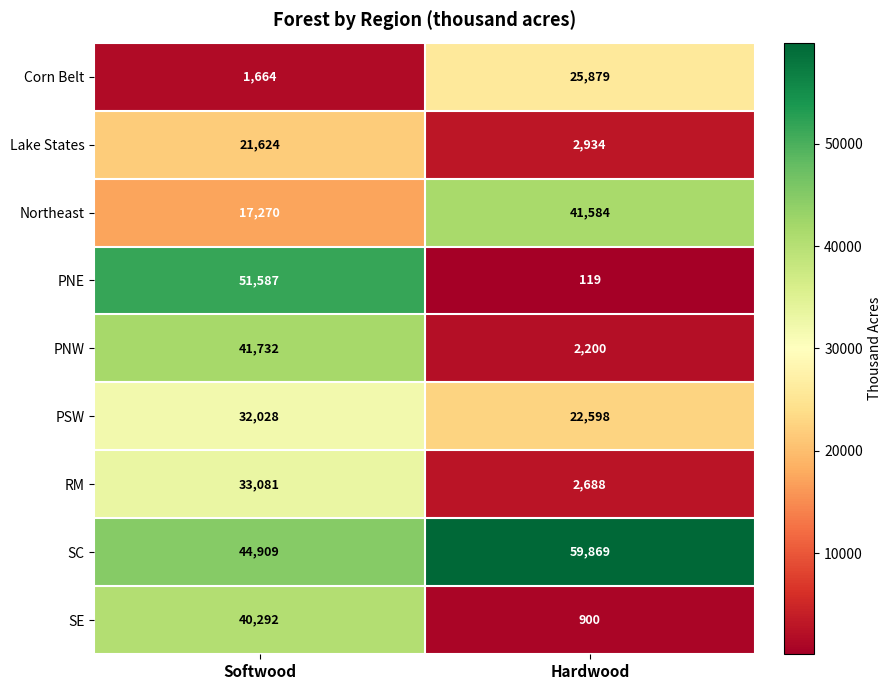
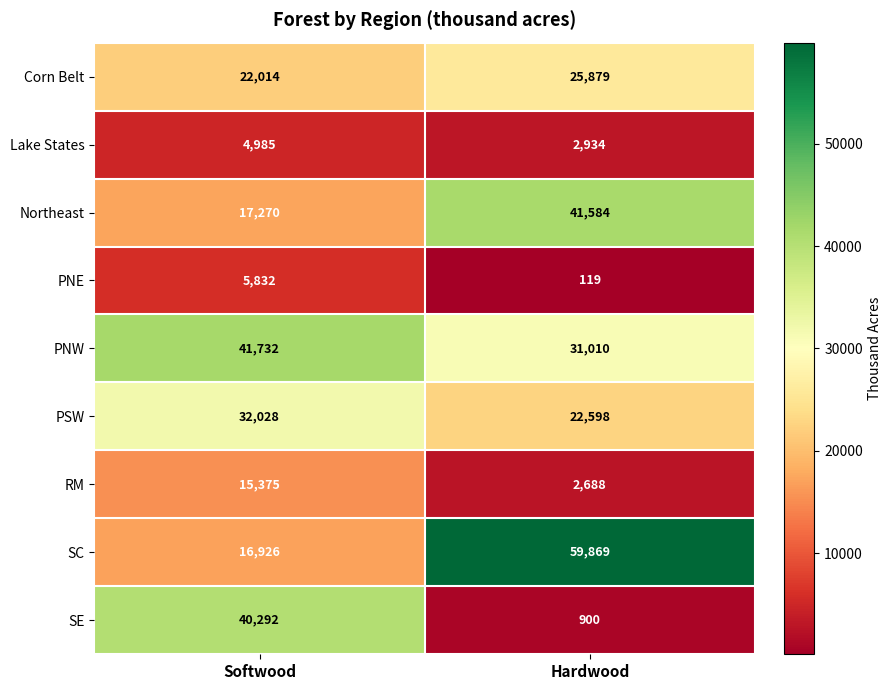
  {
    "Corn Belt": {
-     "Softwood": "1,664",
+     "Softwood": "22,014",
      "Hardwood": "25,879"
    },
    "Lake States": {
-     "Softwood": "21,624",
+     "Softwood": "4,985",
      "Hardwood": "2,934"
    },
    "Northeast": {
      "Softwood": "17,270",
      "Hardwood": "41,584"
    },
    "PNE": {
-     "Softwood": "51,587",
+     "Softwood": "5,832",
      "Hardwood": "119"
    },
    "PNW": {
      "Softwood": "41,732",
-     "Hardwood": "2,200"
+     "Hardwood": "31,010"
    },
    "PSW": {
      "Softwood": "32,028",
      "Hardwood": "22,598"
    },
    "RM": {
-     "Softwood": "33,081",
+     "Softwood": "15,375",
      "Hardwood": "2,688"
    },
    "SC": {
-     "Softwood": "44,909",
+     "Softwood": "16,926",
      "Hardwood": "59,869"
    },
    "SE": {
      "Softwood": "40,292",
      "Hardwood": "900"
    }
  }
